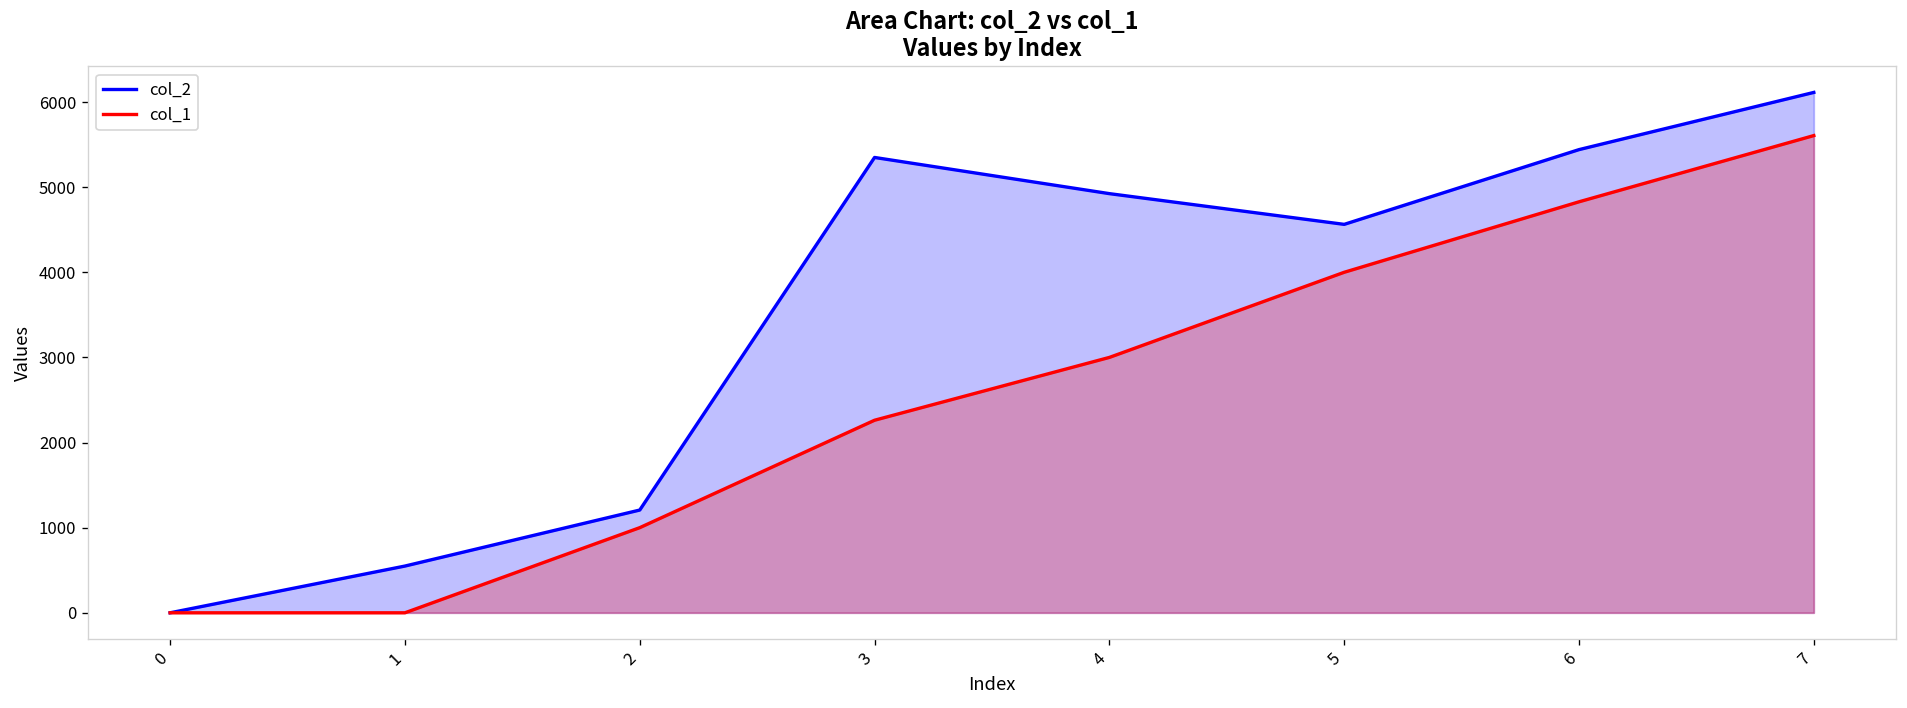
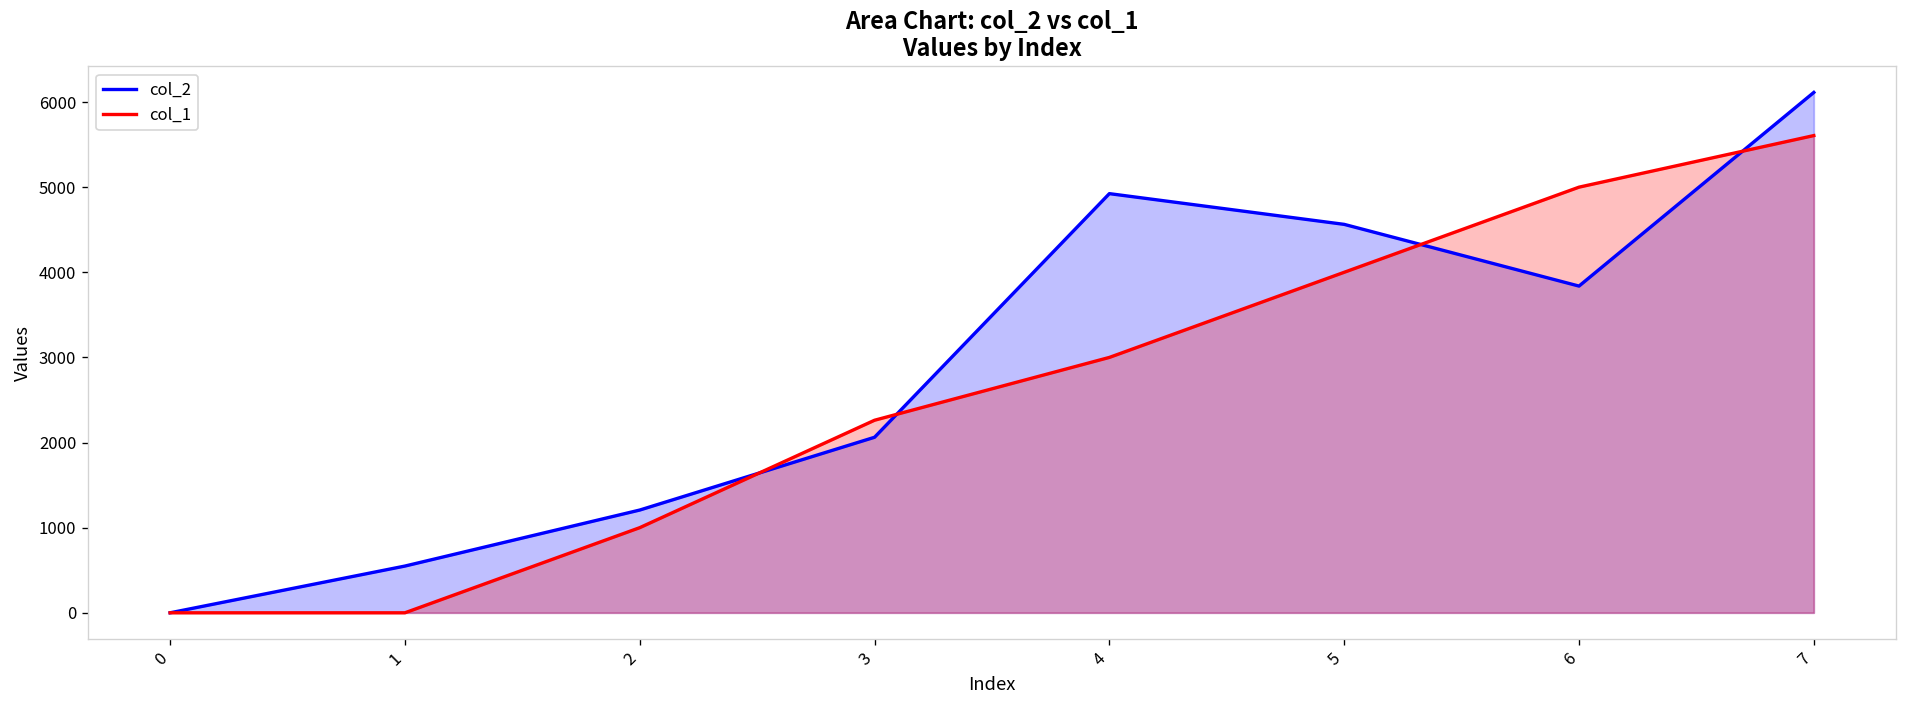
  {
    "col_2": {
      "1": 500,
      "2": 1200,
-     "3": 5300,
+     "3": 2100,
      "4": 4900,
      "5": 4600,
-     "6": 5400,
+     "6": 3800,
      "7": 6100
    },
    "col_1": {
      "1": 0,
      "2": 1000,
      "3": 2300,
      "4": 3000,
      "5": 4000,
-     "6": 4800,
+     "6": 5000,
      "7": 5600
    }
  }
